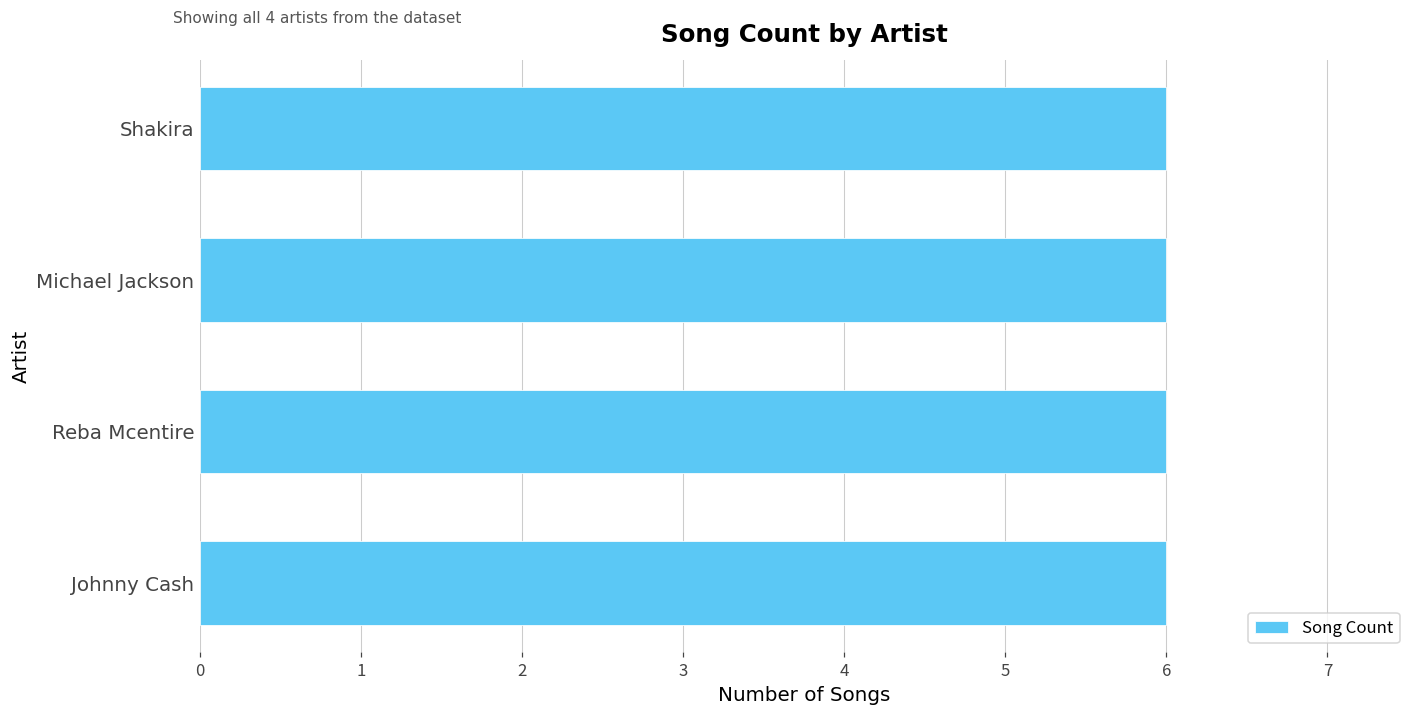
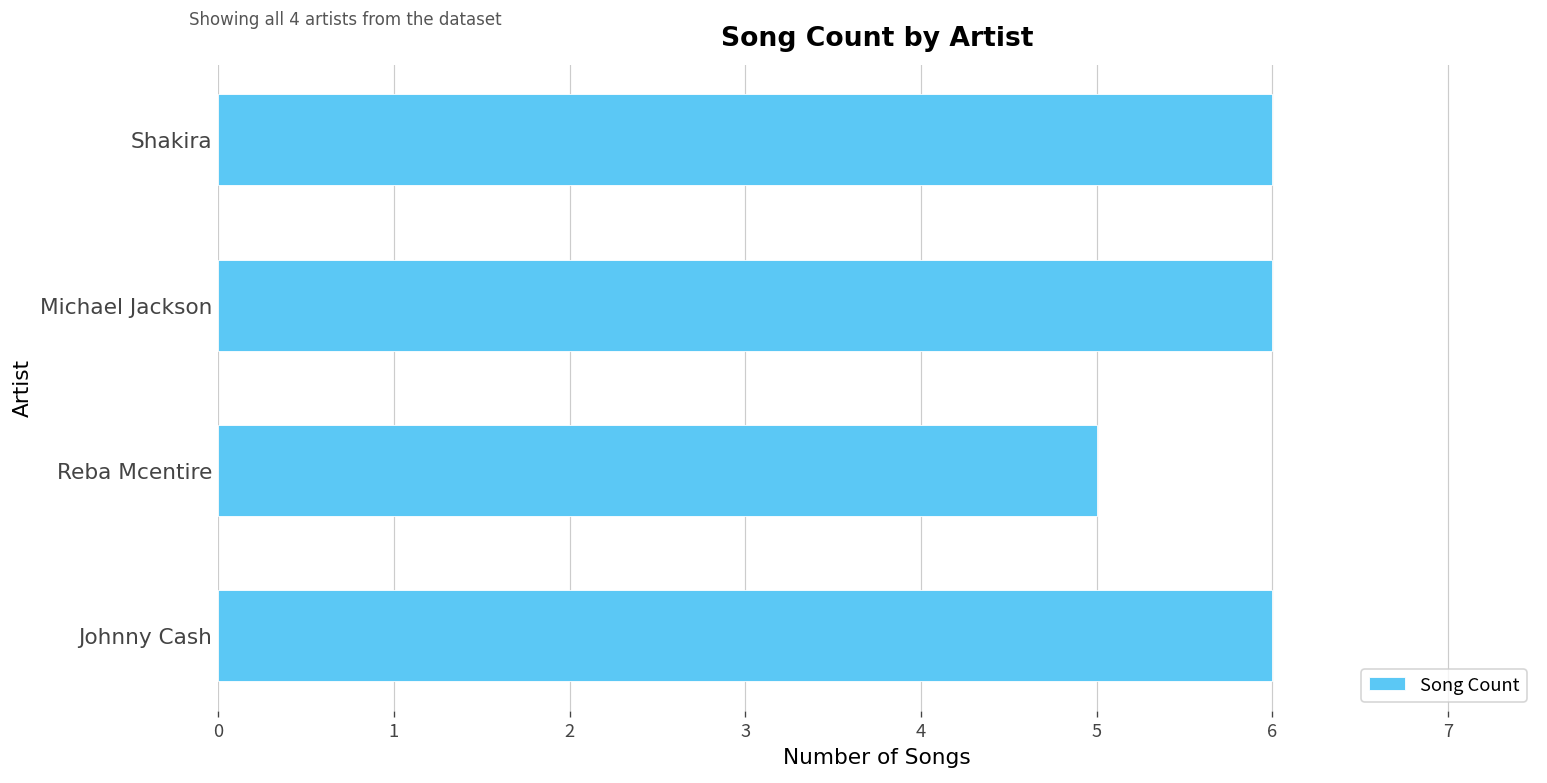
  {
    "Shakira": 6,
    "Michael Jackson": 6,
-   "Reba Mcentire": 6,
+   "Reba Mcentire": 5,
    "Johnny Cash": 6
  }
